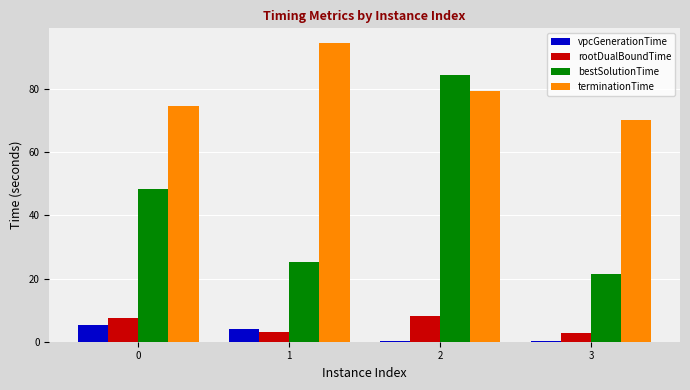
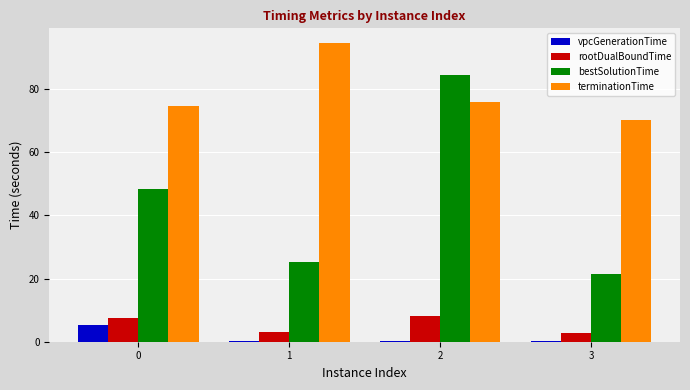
  {
    "vpcGenerationTime": {
      "0": 5,
-     "1": 4
+     "1": 0
    },
    "rootDualBoundTime": {
      "0": 8,
      "1": 3,
      "2": 8,
      "3": 3
    },
    "bestSolutionTime": {
      "0": 48,
      "1": 25,
      "2": 84,
      "3": 21
    },
    "terminationTime": {
      "0": 75,
      "1": 94,
-     "2": 80,
+     "2": 76,
      "3": 70
    }
  }
